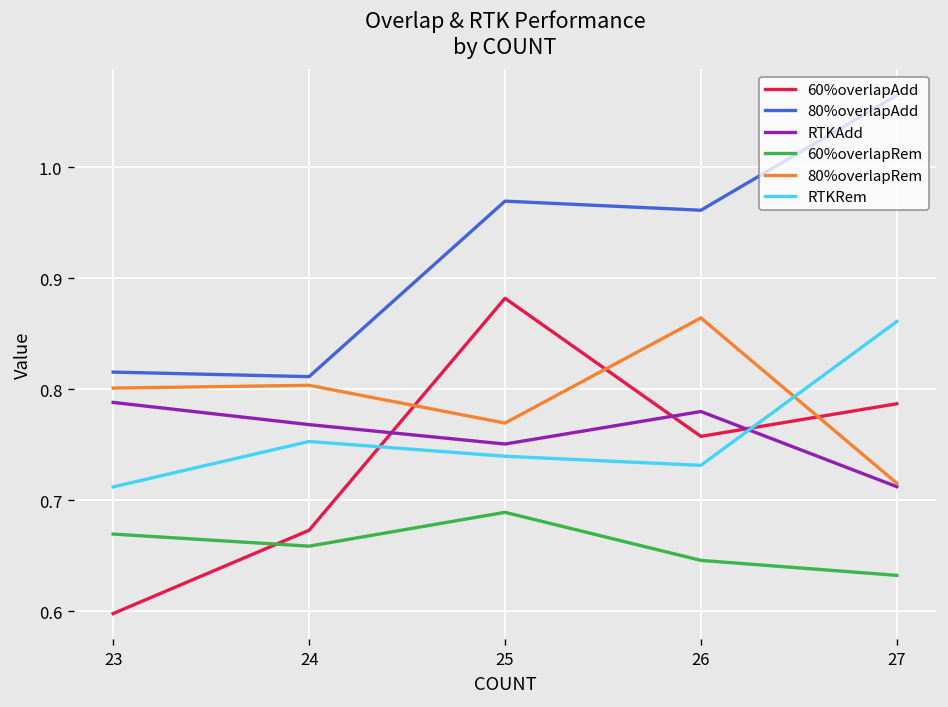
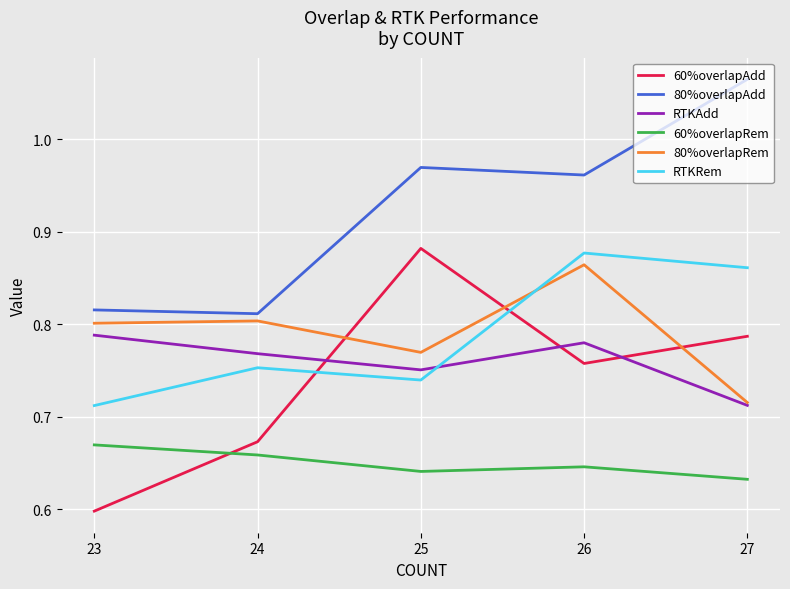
  {
    "60%overlapAdd": {
      "23": 0.60,
      "24": 0.67,
      "25": 0.88,
      "26": 0.76,
      "27": 0.79
    },
    "80%overlapAdd": {
      "23": 0.82,
      "24": 0.81,
      "25": 0.97,
      "26": 0.96
    },
    "RTKAdd": {
      "23": 0.79,
      "24": 0.77,
      "25": 0.75,
      "26": 0.78,
      "27": 0.71
    },
    "60%overlapRem": {
      "23": 0.67,
      "24": 0.66,
-     "25": 0.69,
+     "25": 0.64,
      "26": 0.65,
      "27": 0.63
    },
    "80%overlapRem": {
      "23": 0.80,
      "24": 0.80,
      "25": 0.77,
      "26": 0.86,
      "27": 0.72
    },
    "RTKRem": {
      "23": 0.71,
      "24": 0.75,
      "25": 0.74,
-     "26": 0.73,
+     "26": 0.88,
      "27": 0.86
    }
  }
